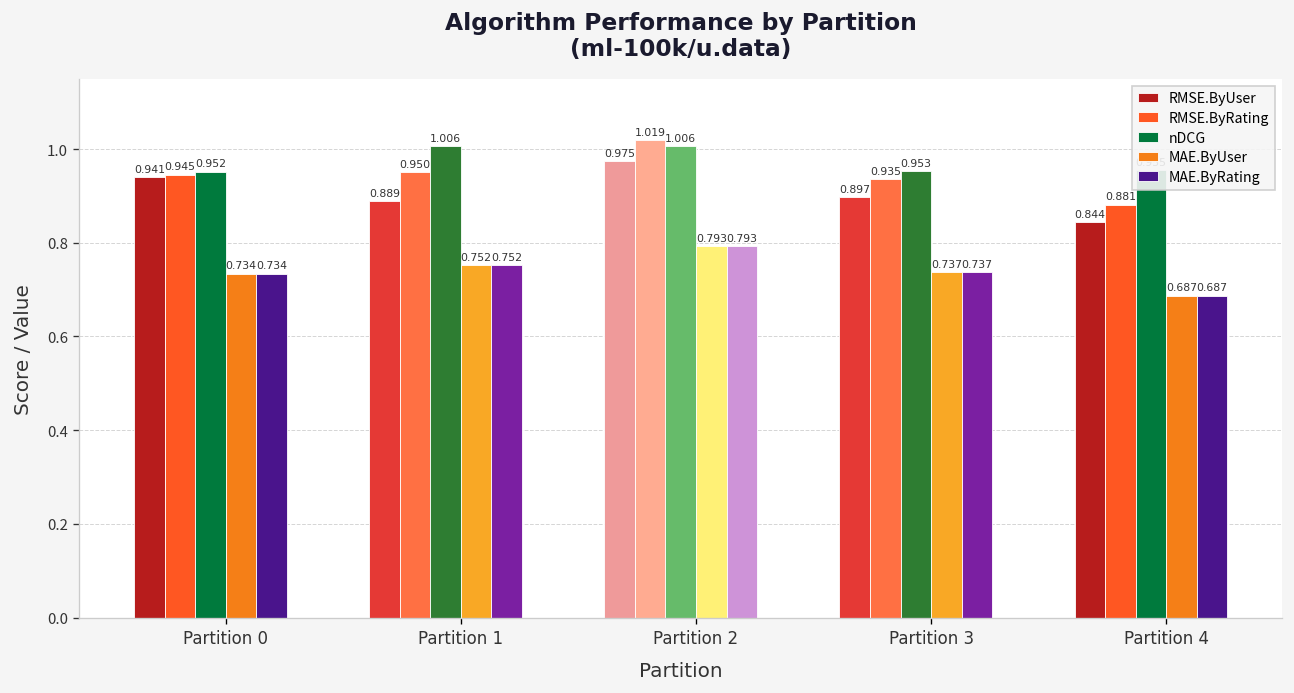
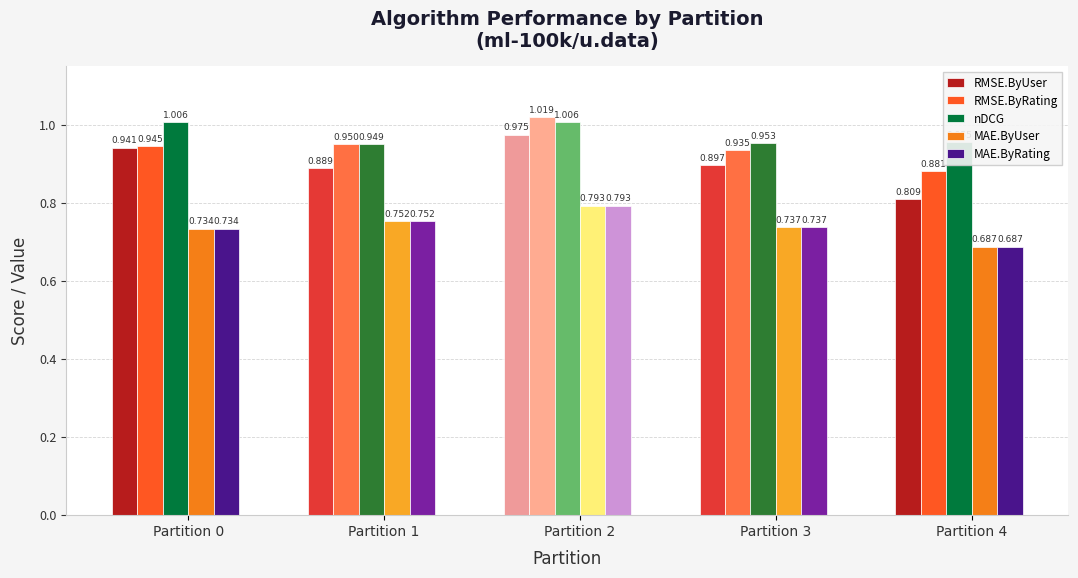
  {
    "RMSE.ByUser": {
      "Partition 0": 0.941,
      "Partition 1": 0.889,
      "Partition 2": 0.975,
      "Partition 3": 0.897,
-     "Partition 4": 0.844
+     "Partition 4": 0.809
    },
    "nDCG": {
-     "Partition 0": 0.952,
-     "Partition 1": 1.006,
+     "Partition 0": 1.006,
+     "Partition 1": 0.949,
      "Partition 2": 1.006,
      "Partition 3": 0.953
    },
    "MAE.ByRating": {
      "Partition 0": 0.734,
      "Partition 1": 0.752,
      "Partition 2": 0.793,
      "Partition 3": 0.737,
      "Partition 4": 0.687
    }
  }
